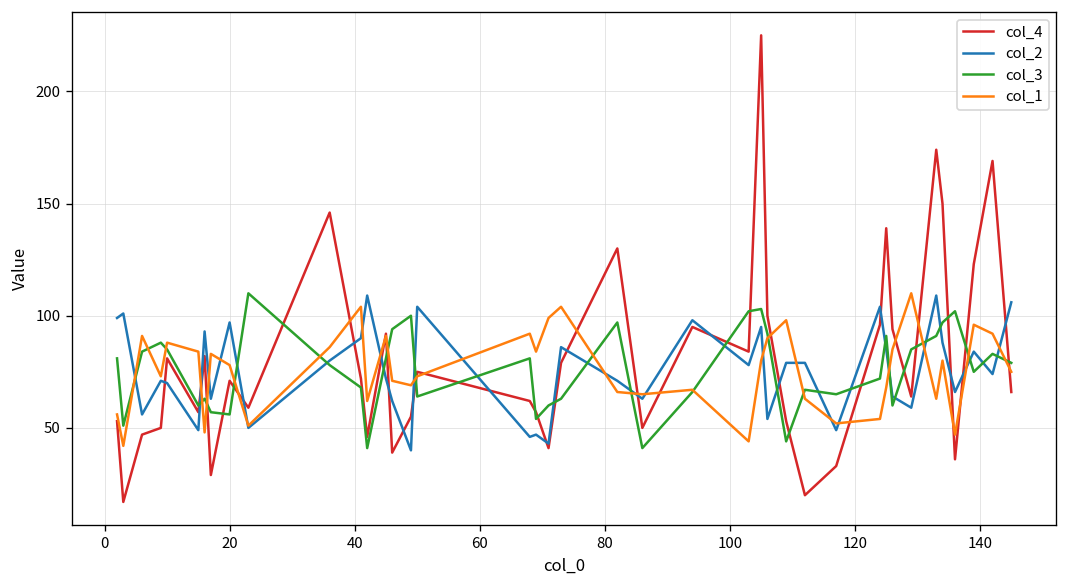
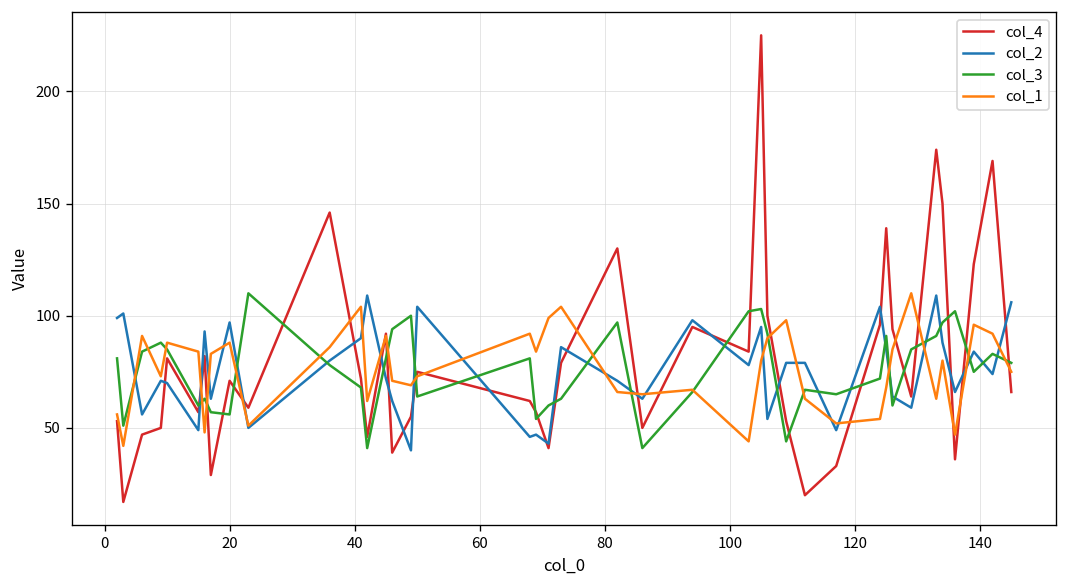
  {
    "col_4": {
      "20": 71
    },
    "col_2": {
      "20": 97
    },
    "col_3": {
      "20": 56
    },
    "col_1": {
-     "20": 78
+     "20": 88
    }
  }
